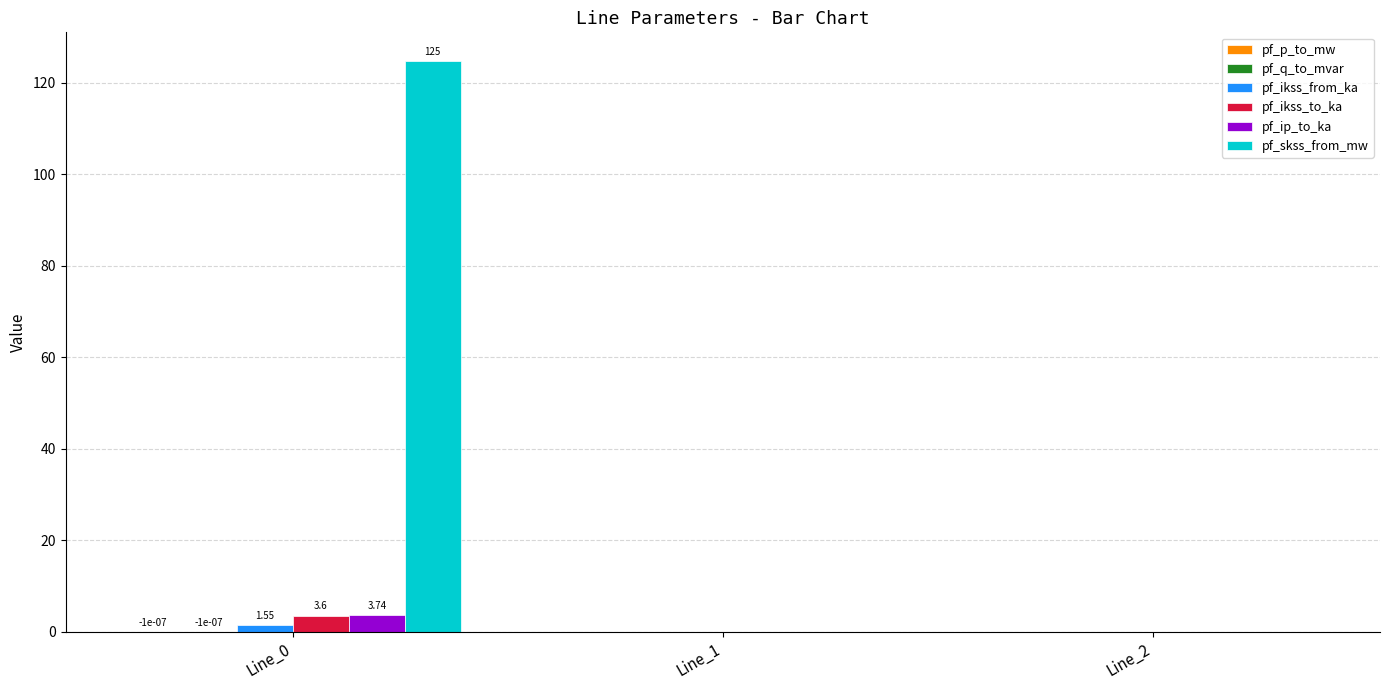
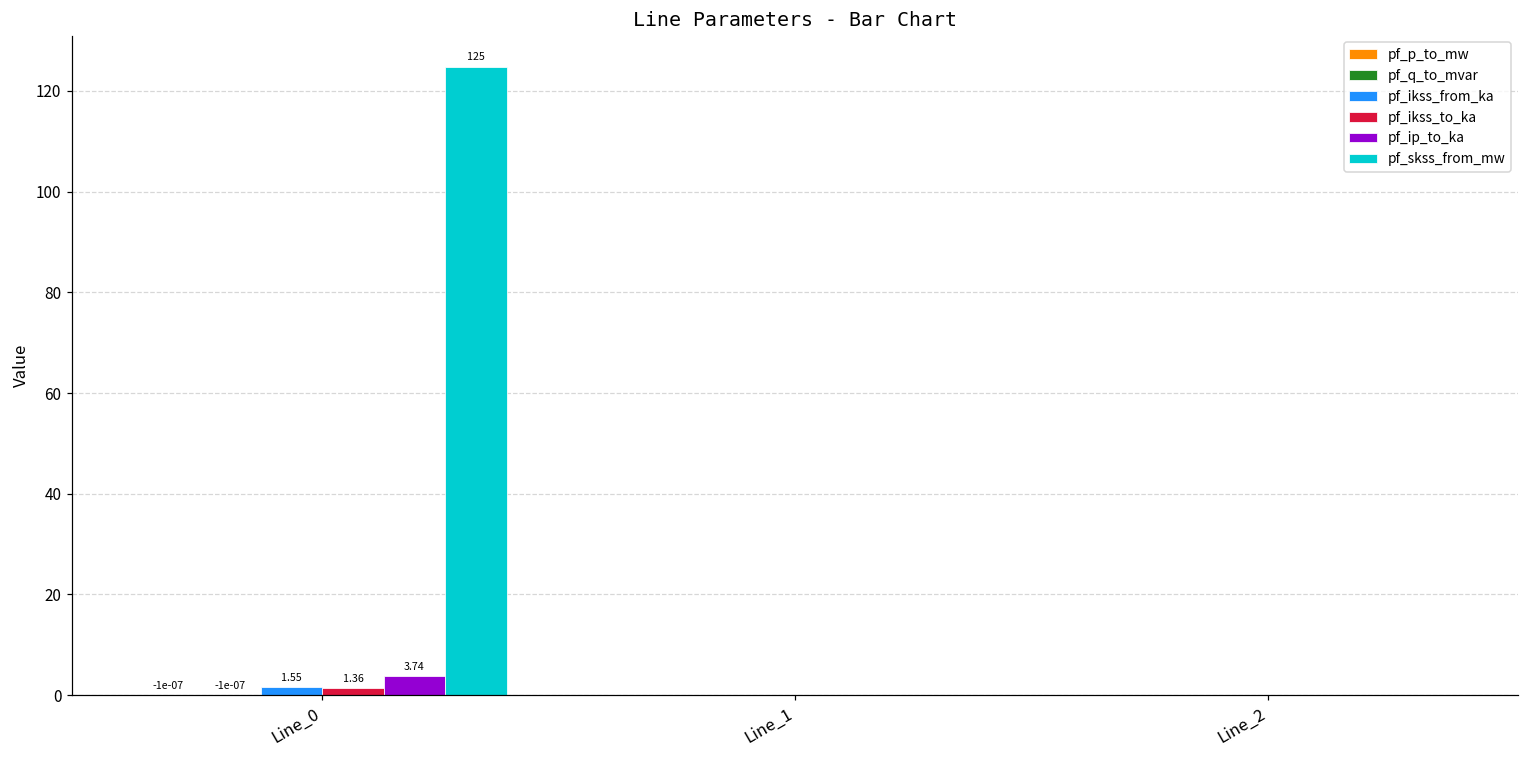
  {
    "pf_p_to_mw": {
      "Line_0": "-1e-07"
    },
    "pf_q_to_mvar": {
      "Line_0": "-1e-07"
    },
    "pf_ikss_from_ka": {
      "Line_0": "1.55"
    },
    "pf_ikss_to_ka": {
-     "Line_0": "3.6"
+     "Line_0": "1.36"
    },
    "pf_ip_to_ka": {
      "Line_0": "3.74"
    },
    "pf_skss_from_mw": {
      "Line_0": "125"
    }
  }
